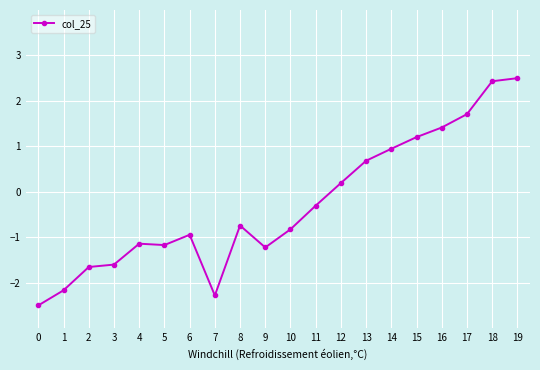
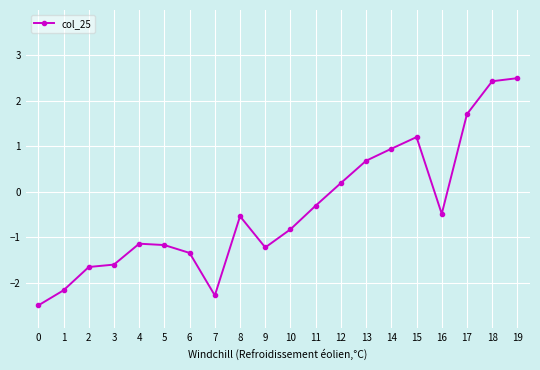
  {
    "0": -2.5,
    "1": -2.2,
    "2": -1.7,
    "3": -1.6,
    "4": -1.1,
    "5": -1.2,
-   "6": -0.9,
+   "6": -1.3,
    "7": -2.3,
-   "8": -0.7,
+   "8": -0.5,
    "9": -1.2,
    "10": -0.8,
    "11": -0.3,
    "12": 0.2,
    "13": 0.7,
    "14": 0.9,
    "15": 1.2,
-   "16": 1.4,
+   "16": -0.5,
    "17": 1.7,
    "18": 2.4,
    "19": 2.5
  }
